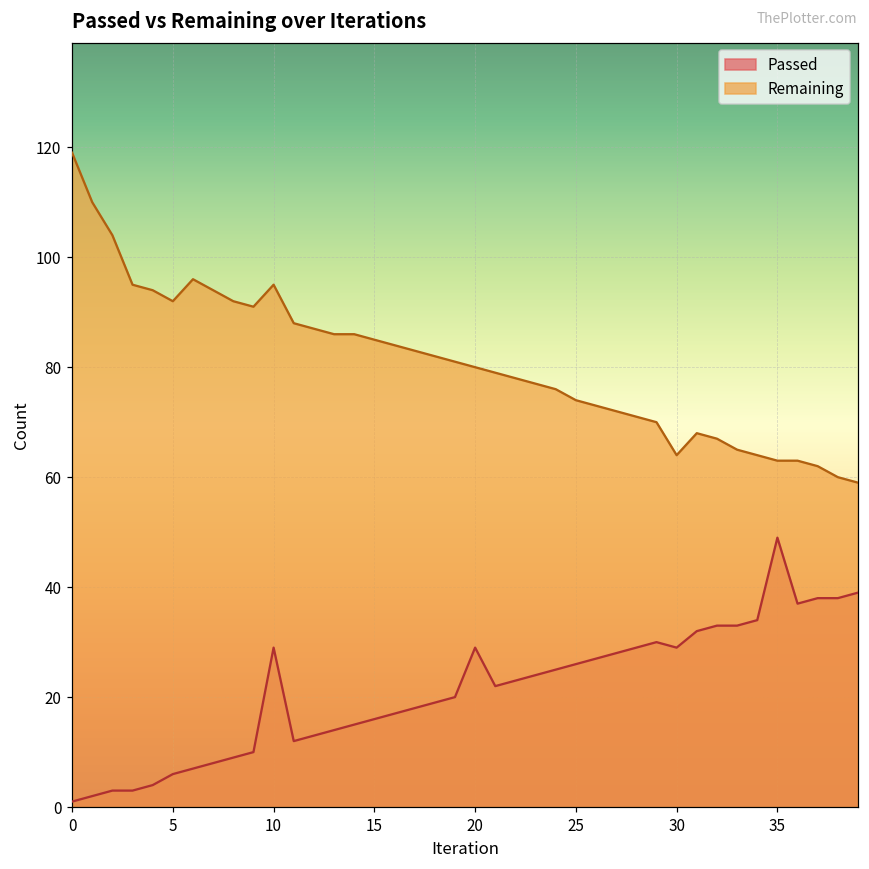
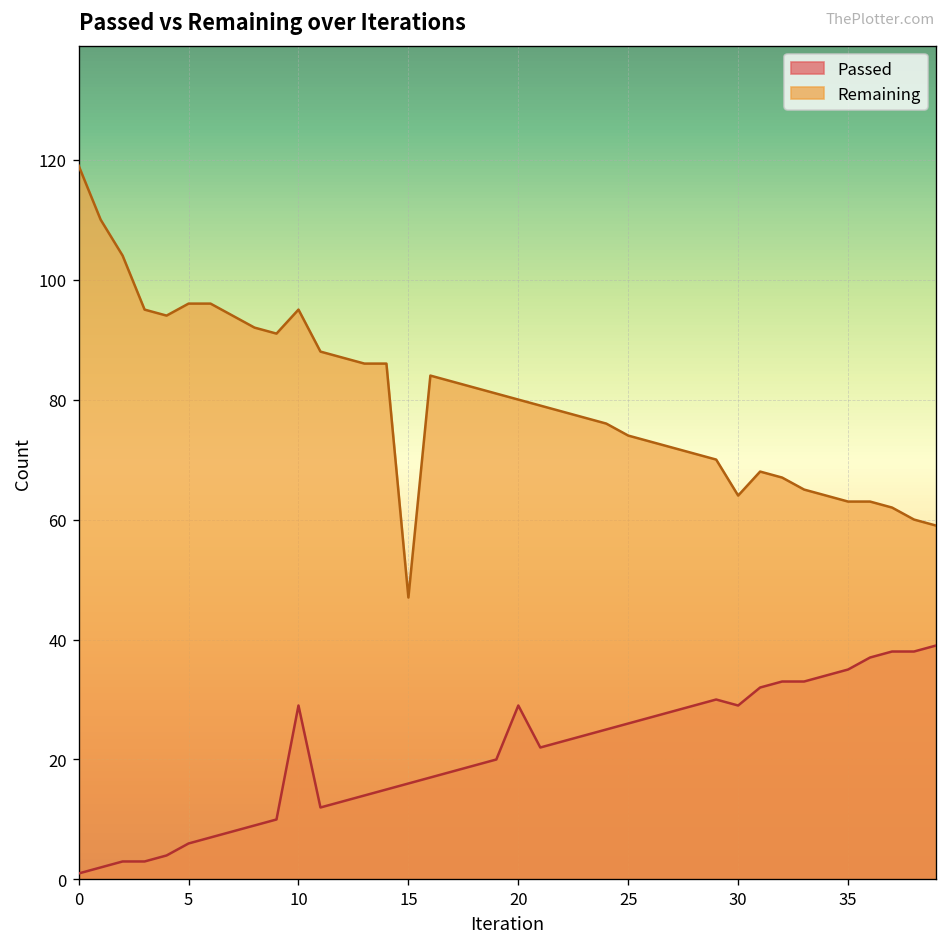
  {
    "Passed": {
      "0": 1,
      "5": 6,
      "10": 29,
      "15": 16,
      "20": 29,
      "25": 26,
      "30": 29,
-     "35": 49
+     "35": 35
    },
    "Remaining": {
      "0": 119,
-     "5": 92,
+     "5": 96,
      "10": 95,
-     "15": 85,
+     "15": 47,
      "20": 80,
      "25": 74,
      "30": 64,
      "35": 63
    }
  }
